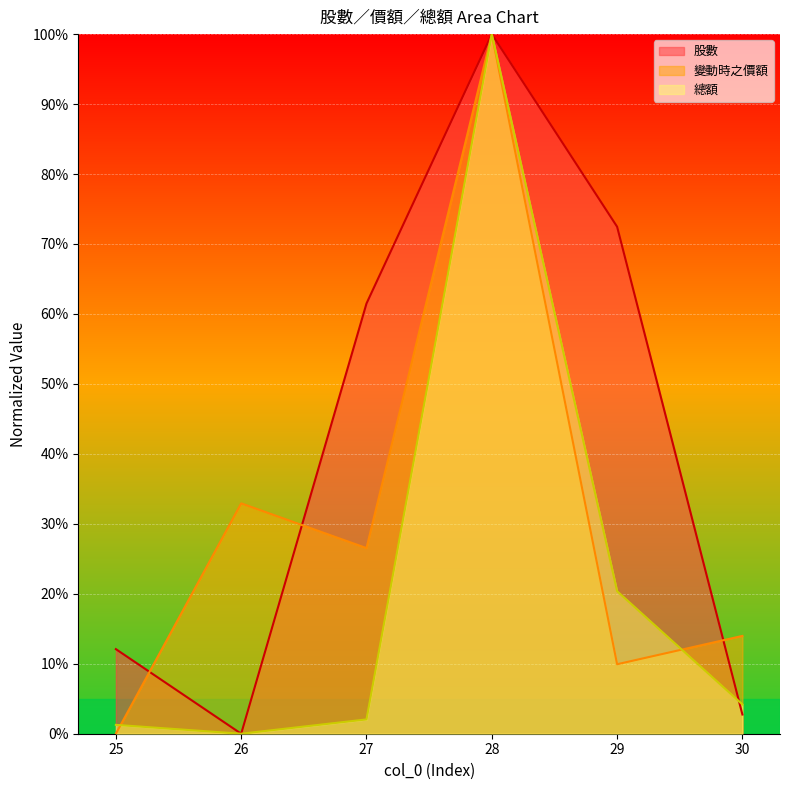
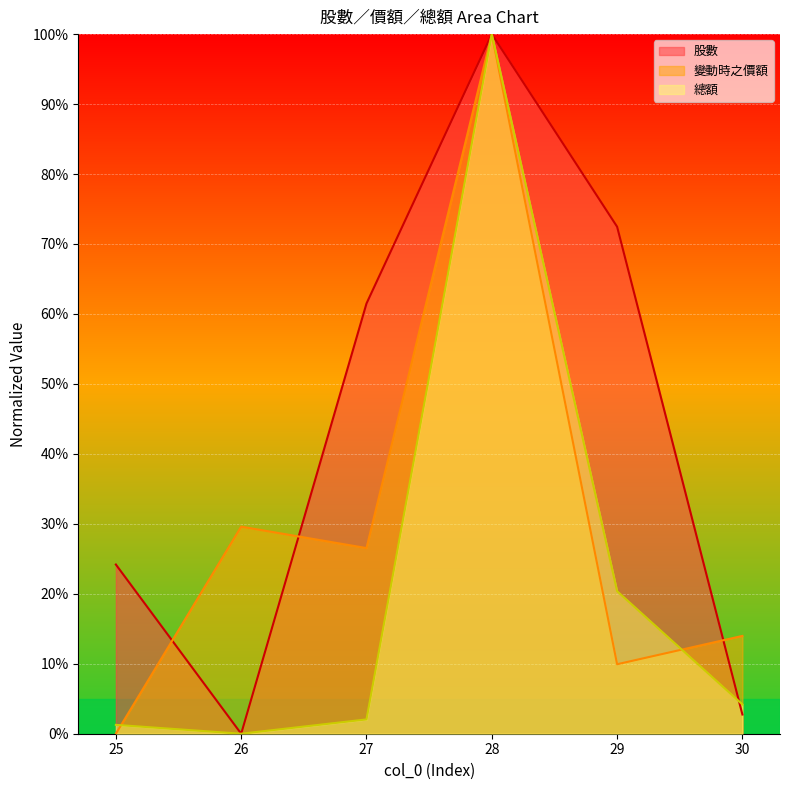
  {
    "股數": {
-     "25": "12%",
+     "25": "24%",
      "27": "61%",
      "29": "72%"
    },
    "變動時之價額": {
-     "26": "33%",
+     "26": "30%",
      "27": "27%",
      "29": "10%",
      "30": "14%"
    },
    "總額": {
      "29": "20%"
    }
  }
